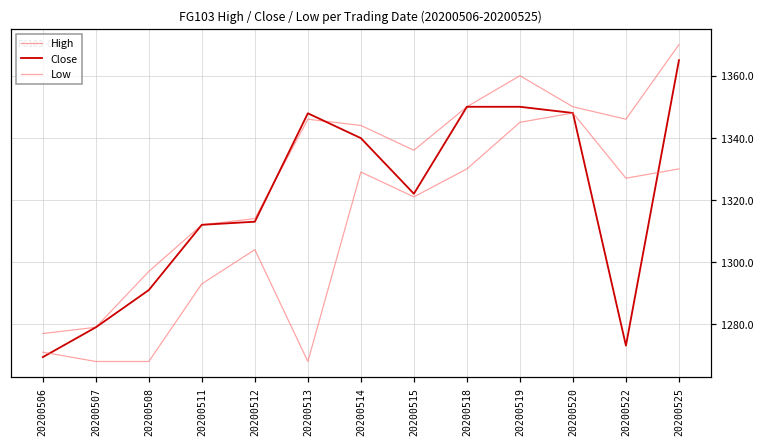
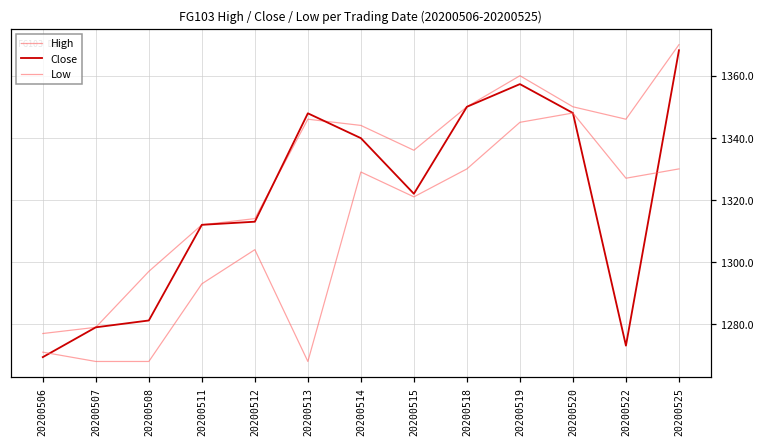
  {
    "Close": {
      "20200506": 1269,
-     "20200508": 1291,
+     "20200508": 1281,
      "20200512": 1313,
      "20200513": 1348,
      "20200514": 1340,
      "20200515": 1322,
-     "20200519": 1350,
+     "20200519": 1357,
      "20200522": 1273,
-     "20200525": 1365
+     "20200525": 1368
    }
  }
